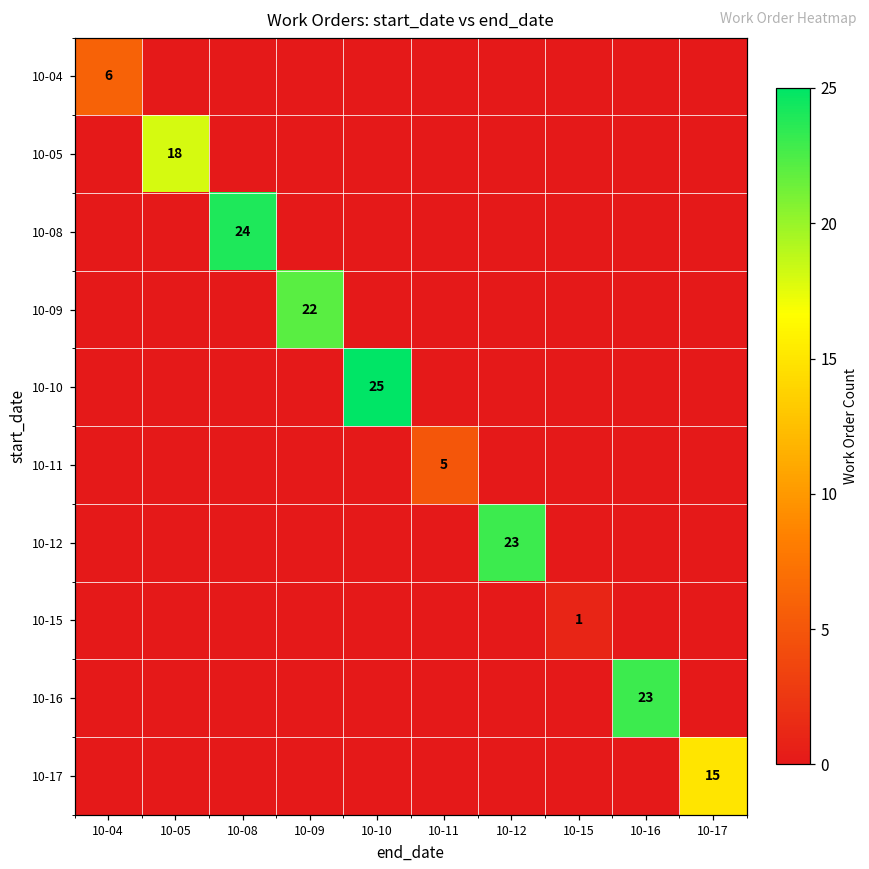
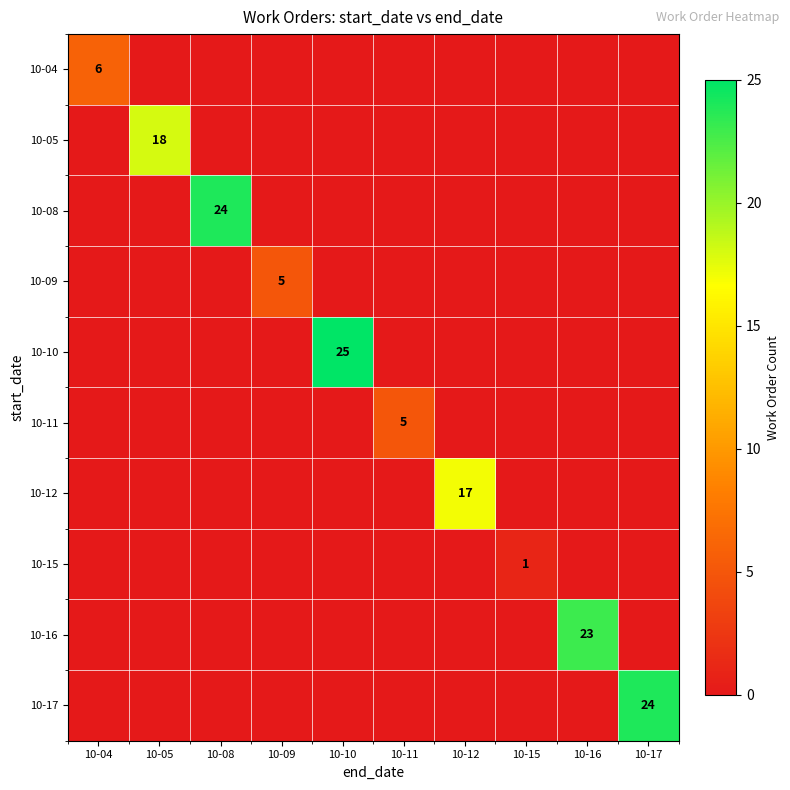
  {
    "10-04": {
      "10-04": 6
    },
    "10-05": {
      "10-05": 18
    },
    "10-08": {
      "10-08": 24
    },
    "10-09": {
-     "10-09": 22
+     "10-09": 5
    },
    "10-10": {
      "10-10": 25
    },
    "10-11": {
      "10-11": 5
    },
    "10-12": {
-     "10-12": 23
+     "10-12": 17
    },
    "10-15": {
      "10-15": 1
    },
    "10-16": {
      "10-16": 23
    },
    "10-17": {
-     "10-17": 15
+     "10-17": 24
    }
  }
